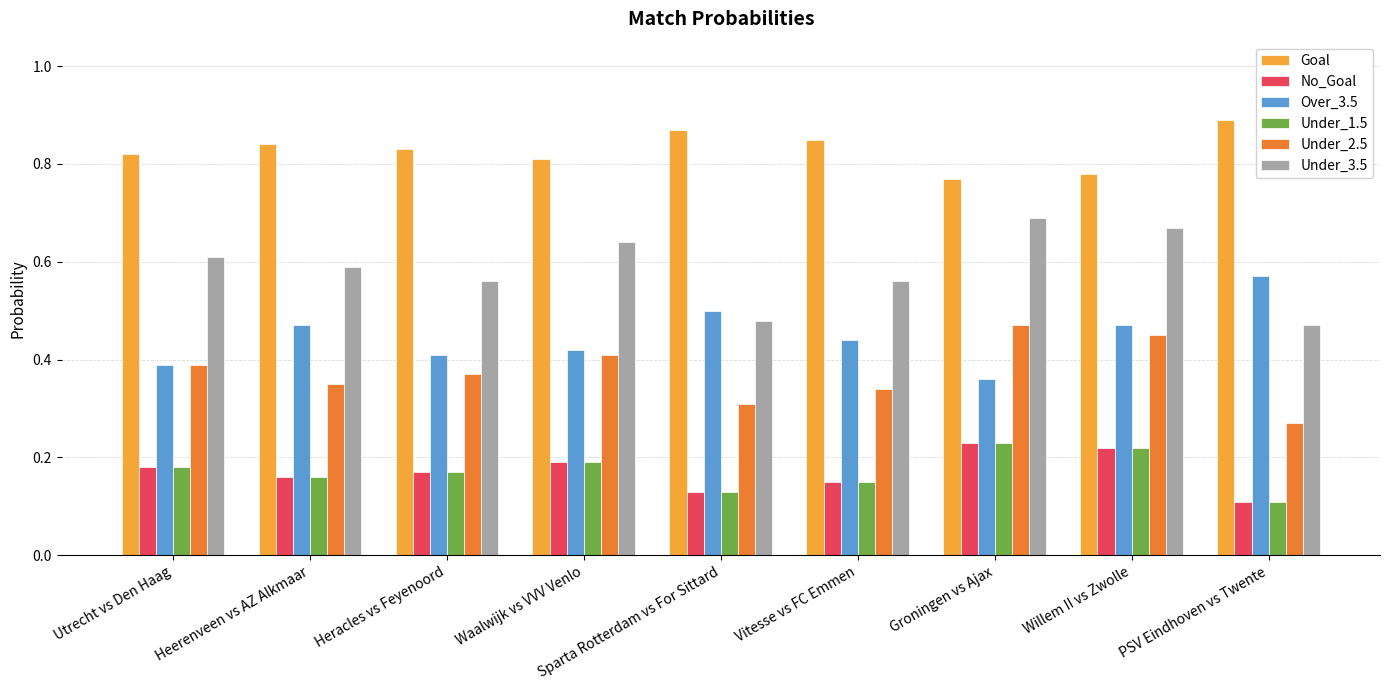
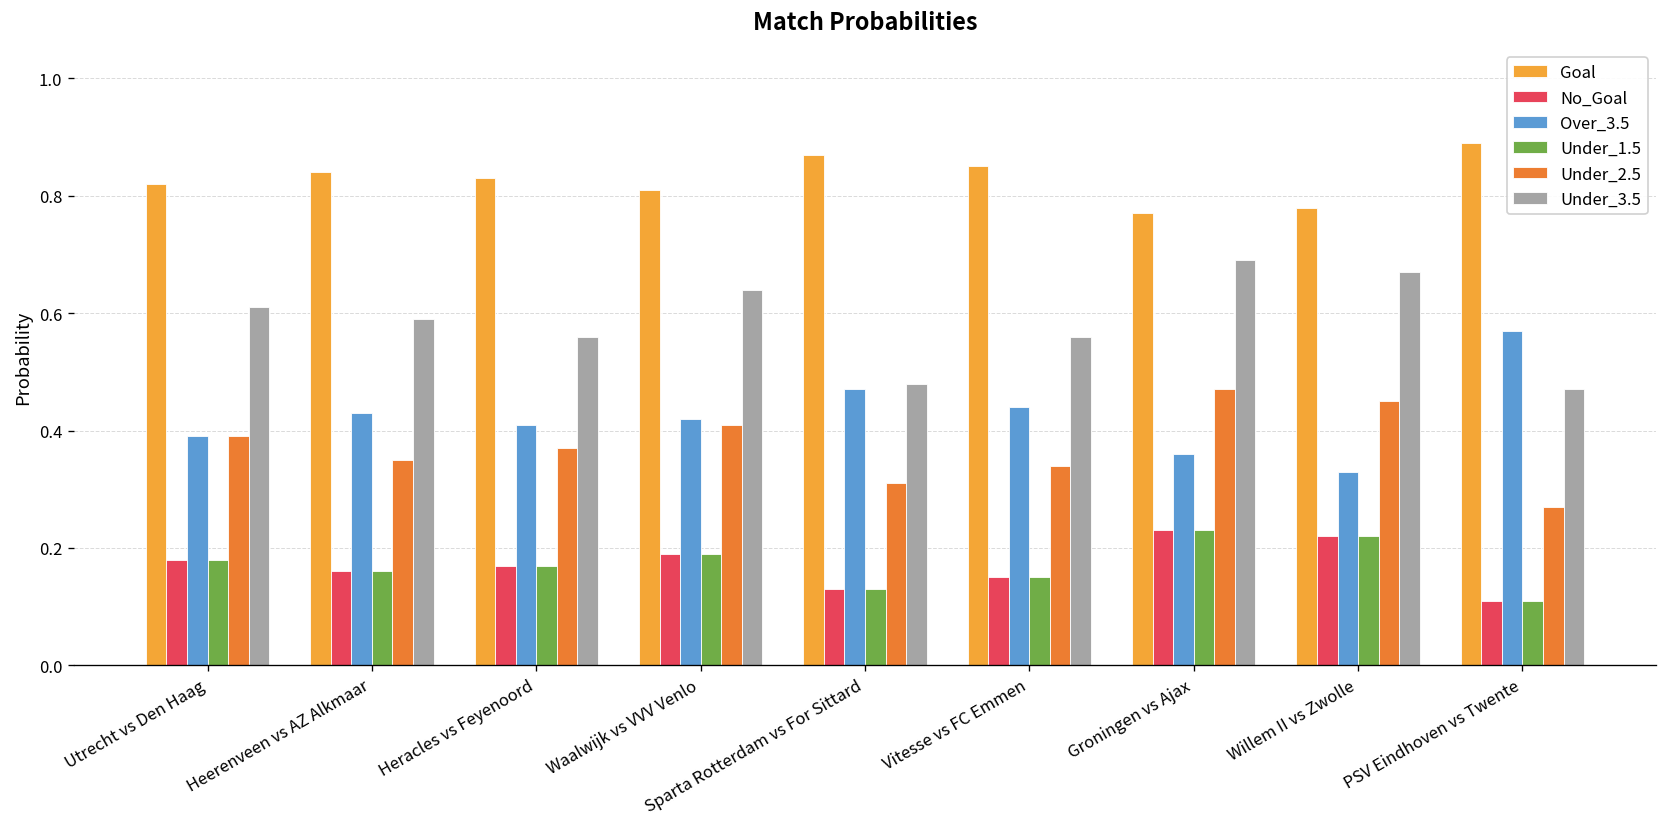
  {
    "No_Goal": {
      "Utrecht vs Den Haag": 0.18,
      "Heerenveen vs AZ Alkmaar": 0.16,
      "Heracles vs Feyenoord": 0.17,
      "Waalwijk vs VVV Venlo": 0.19,
      "Sparta Rotterdam vs For Sittard": 0.13,
      "Vitesse vs FC Emmen": 0.15,
      "Groningen vs Ajax": 0.23,
      "Willem II vs Zwolle": 0.22,
      "PSV Eindhoven vs Twente": 0.11
    },
    "Over_3.5": {
      "Utrecht vs Den Haag": 0.39,
-     "Heerenveen vs AZ Alkmaar": 0.47,
+     "Heerenveen vs AZ Alkmaar": 0.43,
      "Heracles vs Feyenoord": 0.41,
      "Waalwijk vs VVV Venlo": 0.42,
-     "Sparta Rotterdam vs For Sittard": 0.50,
+     "Sparta Rotterdam vs For Sittard": 0.47,
      "Vitesse vs FC Emmen": 0.44,
      "Groningen vs Ajax": 0.36,
-     "Willem II vs Zwolle": 0.47,
+     "Willem II vs Zwolle": 0.33,
      "PSV Eindhoven vs Twente": 0.57
    },
    "Under_1.5": {
      "Utrecht vs Den Haag": 0.18,
      "Heerenveen vs AZ Alkmaar": 0.16,
      "Heracles vs Feyenoord": 0.17,
      "Waalwijk vs VVV Venlo": 0.19,
      "Sparta Rotterdam vs For Sittard": 0.13,
      "Vitesse vs FC Emmen": 0.15,
      "Groningen vs Ajax": 0.23,
      "Willem II vs Zwolle": 0.22,
      "PSV Eindhoven vs Twente": 0.11
    },
    "Under_3.5": {
      "Utrecht vs Den Haag": 0.61,
      "Heerenveen vs AZ Alkmaar": 0.59,
      "Heracles vs Feyenoord": 0.56,
      "Waalwijk vs VVV Venlo": 0.64,
      "Sparta Rotterdam vs For Sittard": 0.48,
      "Vitesse vs FC Emmen": 0.56,
      "Groningen vs Ajax": 0.69,
      "Willem II vs Zwolle": 0.67,
      "PSV Eindhoven vs Twente": 0.47
    }
  }
